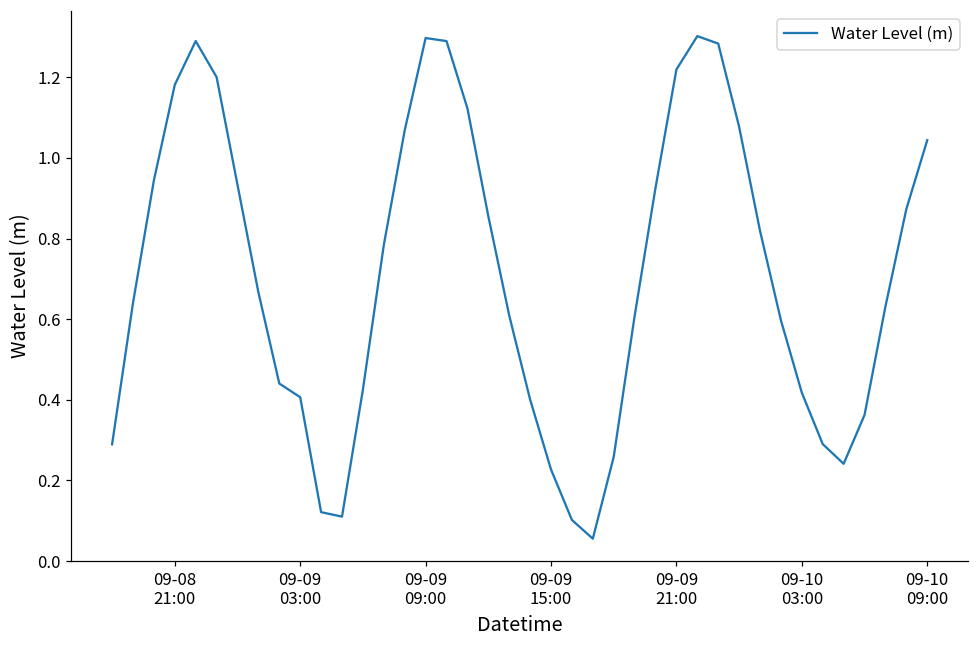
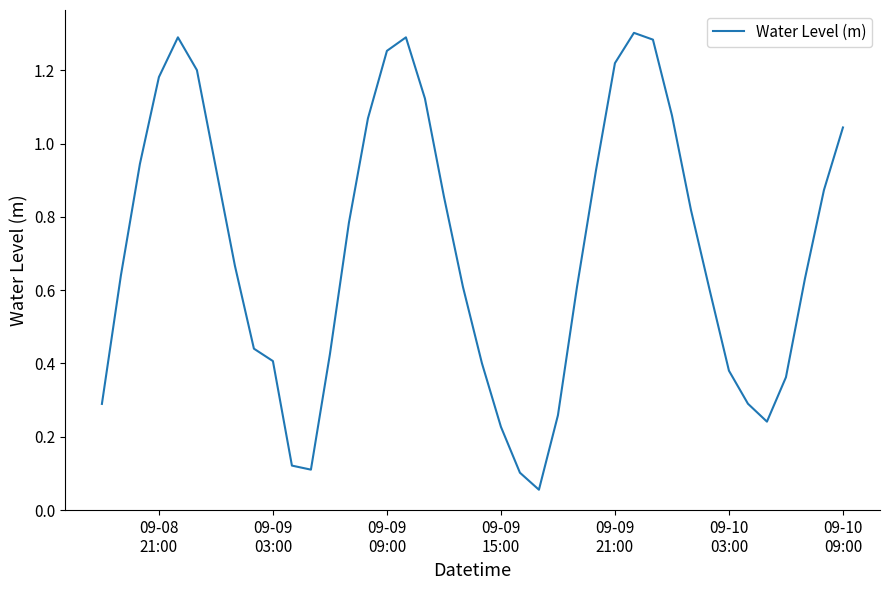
  {
    "09-08 21:00": 1.18,
    "09-09 03:00": 0.41,
-   "09-09 09:00": 1.30,
+   "09-09 09:00": 1.25,
    "09-09 15:00": 0.23,
    "09-09 21:00": 1.22,
-   "09-10 03:00": 0.42,
+   "09-10 03:00": 0.38,
    "09-10 09:00": 1.04
  }
